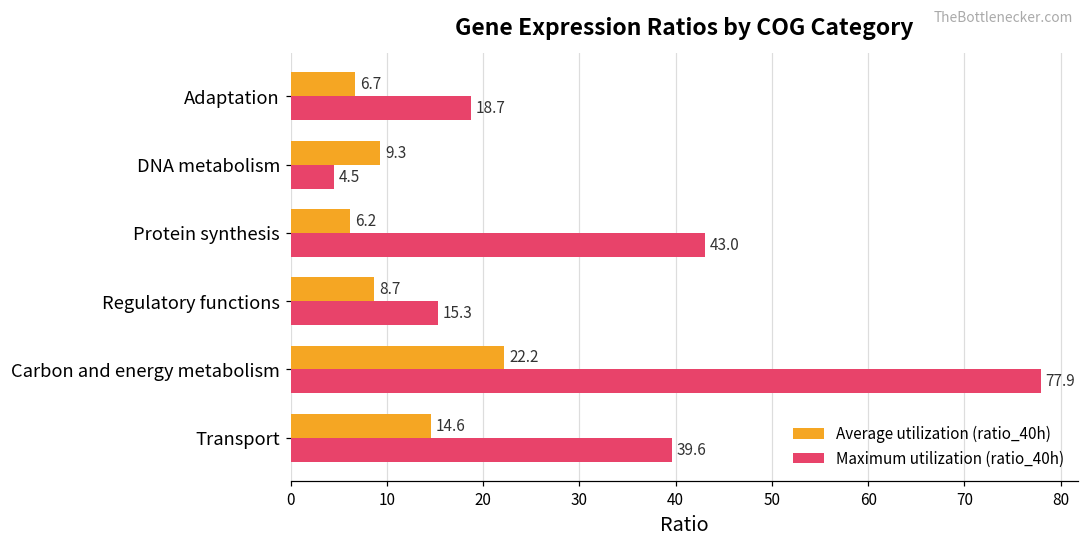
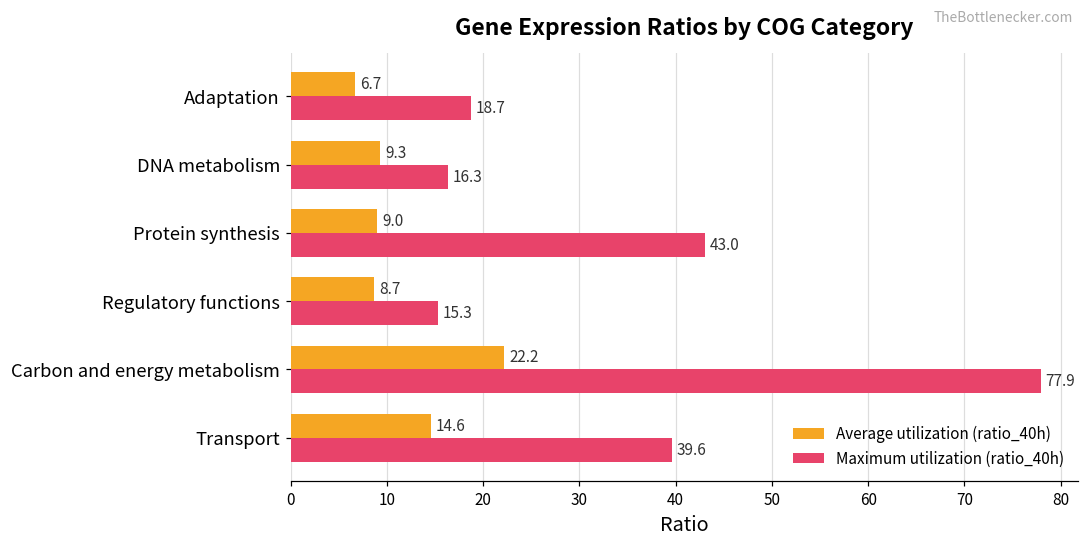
  {
    "Average utilization (ratio_40h)": {
      "Adaptation": 6.7,
      "DNA metabolism": 9.3,
-     "Protein synthesis": 6.2,
+     "Protein synthesis": 9.0,
      "Regulatory functions": 8.7,
      "Carbon and energy metabolism": 22.2,
      "Transport": 14.6
    },
    "Maximum utilization (ratio_40h)": {
      "Adaptation": 18.7,
-     "DNA metabolism": 4.5,
+     "DNA metabolism": 16.3,
      "Protein synthesis": 43.0,
      "Regulatory functions": 15.3,
      "Carbon and energy metabolism": 77.9,
      "Transport": 39.6
    }
  }
